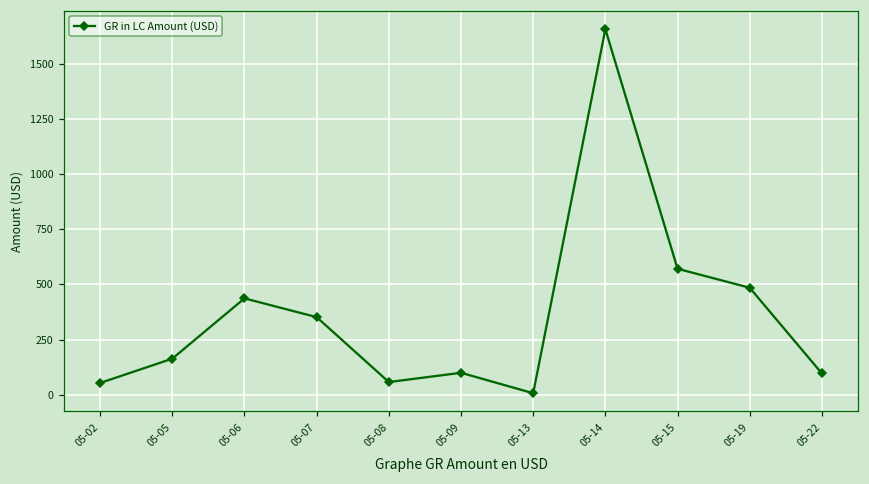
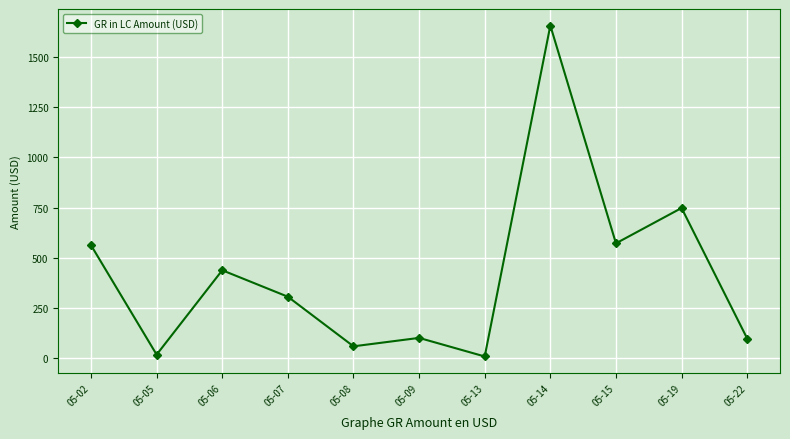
  {
-   "05-02": 50,
-   "05-05": 160,
+   "05-02": 560,
+   "05-05": 20,
    "05-06": 440,
-   "05-07": 350,
+   "05-07": 300,
    "05-08": 60,
    "05-09": 100,
    "05-13": 10,
    "05-14": 1660,
    "05-15": 570,
-   "05-19": 490,
+   "05-19": 750,
    "05-22": 100
  }
